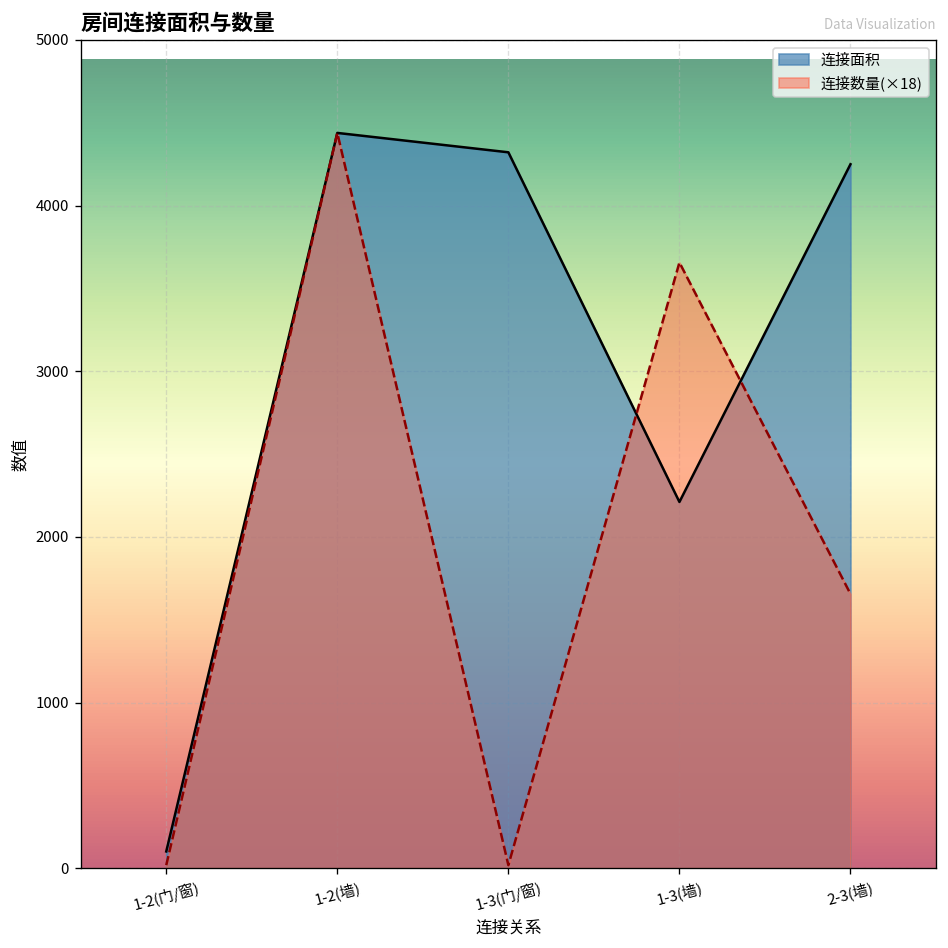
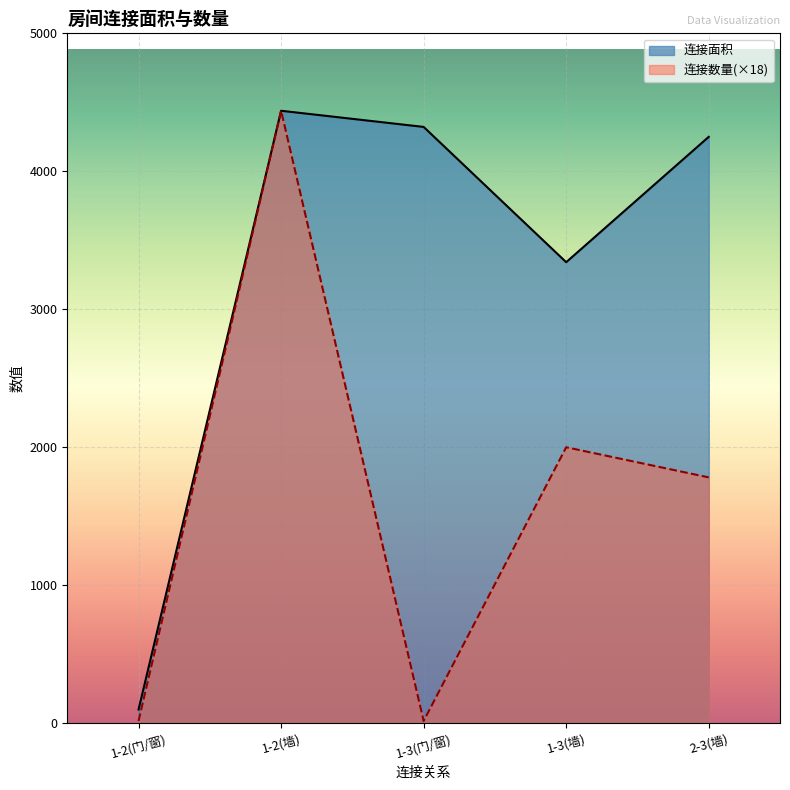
  {
    "连接面积": {
      "1-2(门/窗)": 100,
      "1-3(门/窗)": 4320,
-     "1-3(墙)": 2210,
+     "1-3(墙)": 3340,
      "2-3(墙)": 4250
    },
    "连接数量(×18)": {
      "1-2(门/窗)": 20,
      "1-3(门/窗)": 20,
-     "1-3(墙)": 3660,
-     "2-3(墙)": 1660
+     "1-3(墙)": 2000,
+     "2-3(墙)": 1780
    }
  }
